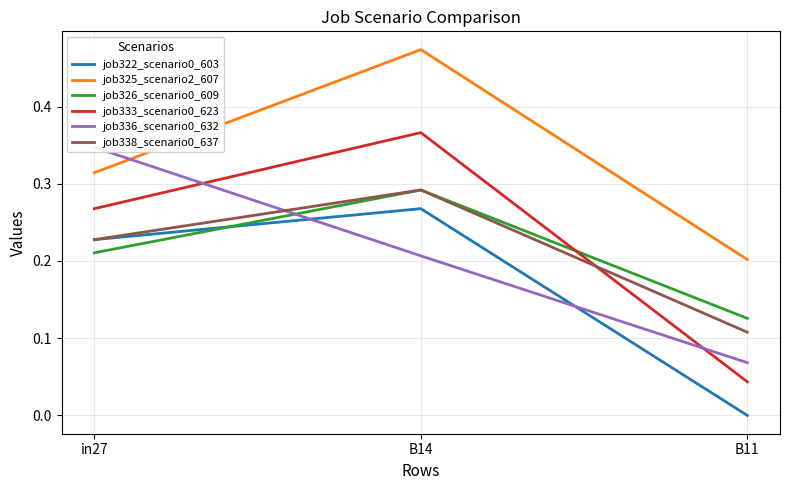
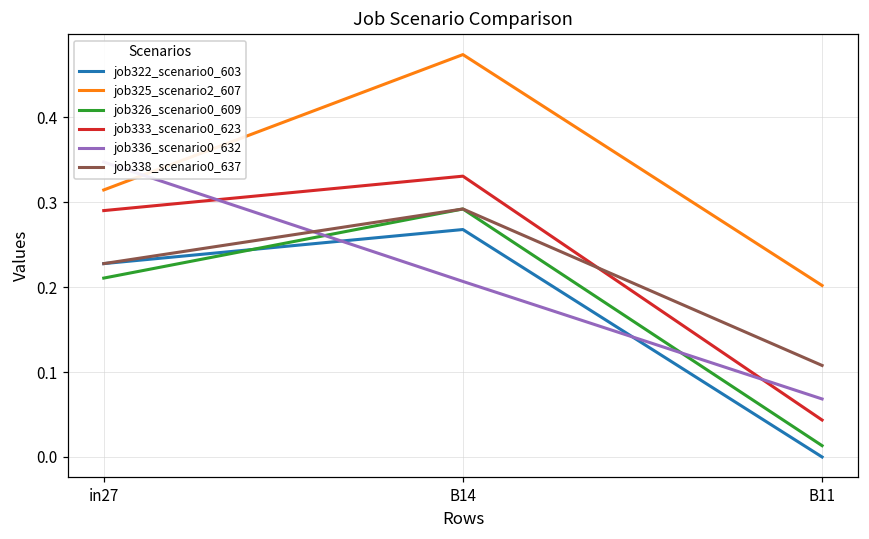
  {
    "job322_scenario0_603": {
      "B14": 0.27,
      "B11": 0.00
    },
    "job325_scenario2_607": {
      "in27": 0.31,
      "B14": 0.47,
      "B11": 0.20
    },
    "job326_scenario0_609": {
      "in27": 0.21,
-     "B11": 0.13
+     "B11": 0.01
    },
    "job333_scenario0_623": {
-     "in27": 0.27,
-     "B14": 0.37,
+     "in27": 0.29,
+     "B14": 0.33,
      "B11": 0.04
    },
    "job336_scenario0_632": {
      "B14": 0.21,
      "B11": 0.07
    },
    "job338_scenario0_637": {
      "B11": 0.11
    }
  }
